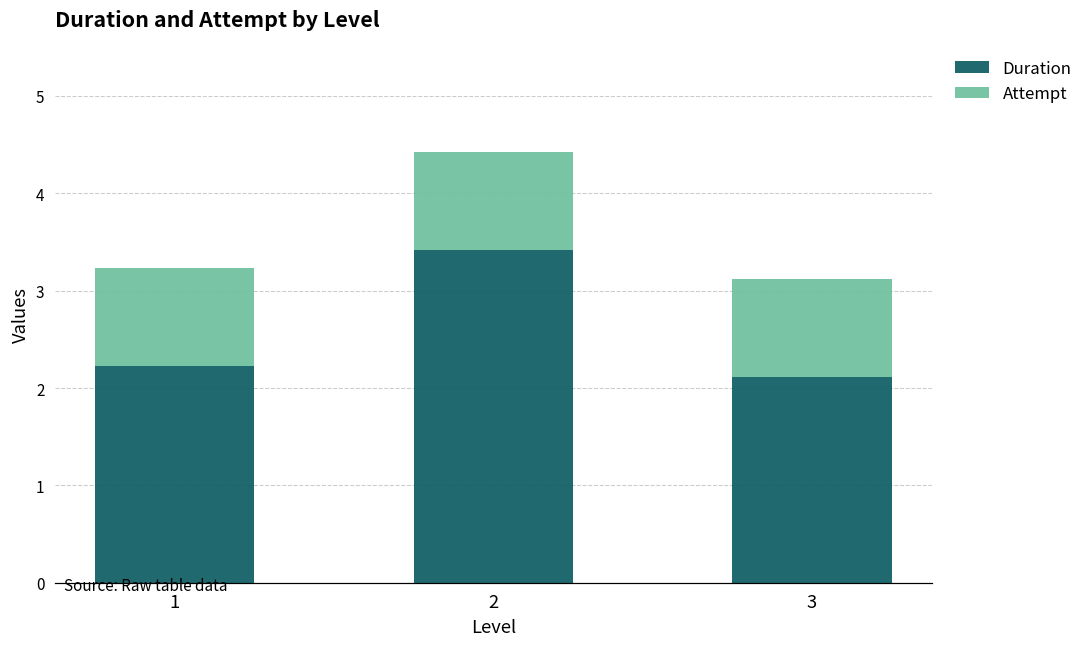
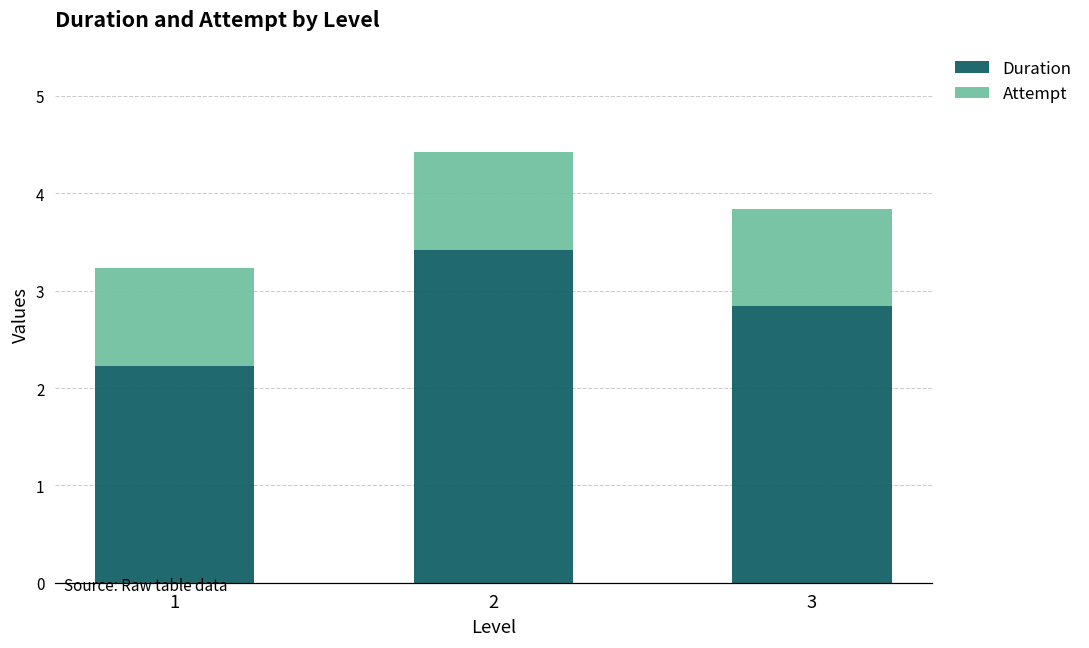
  {
    "Duration": {
      "1": 2.2,
      "2": 3.4,
-     "3": 2.1
+     "3": 2.8
    },
    "Attempt": {
      "1": 1.0,
      "2": 1.0,
      "3": 1.0
    }
  }
